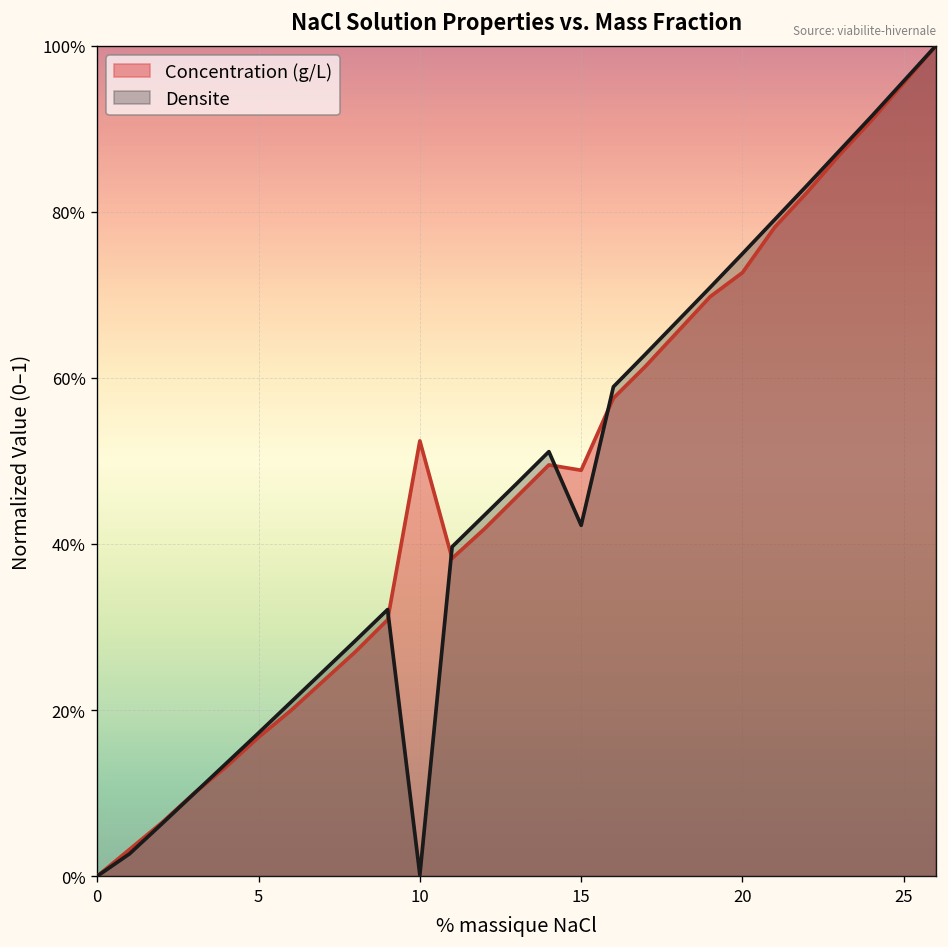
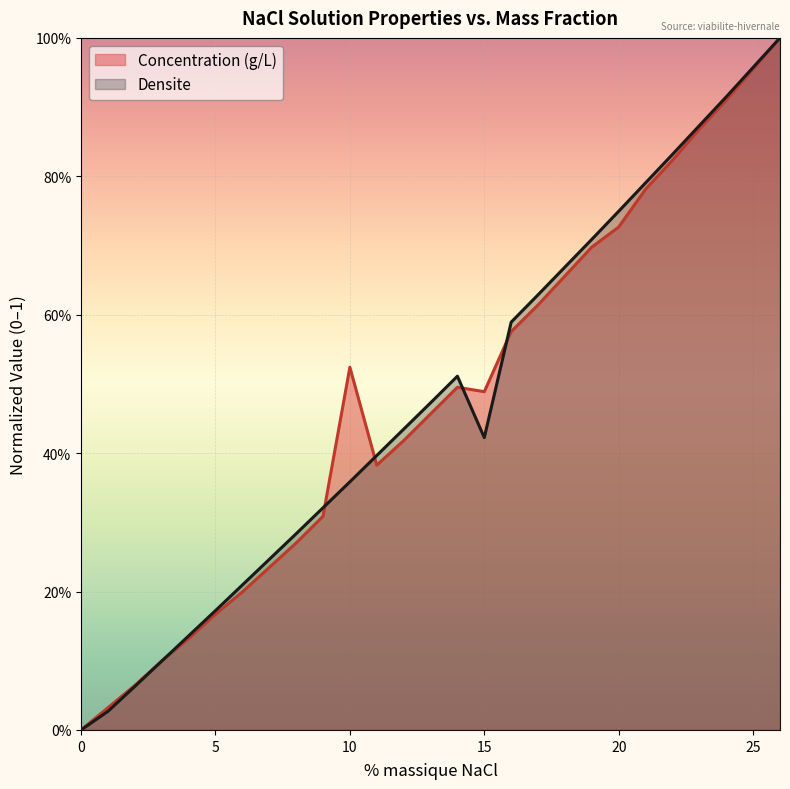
  {
    "Concentration (g/L)": {
      "5": "17%",
      "10": "52%",
      "15": "49%",
      "20": "73%"
    },
    "Densite": {
      "5": "17%",
-     "10": "0%",
+     "10": "36%",
      "15": "42%",
      "20": "75%"
    }
  }
